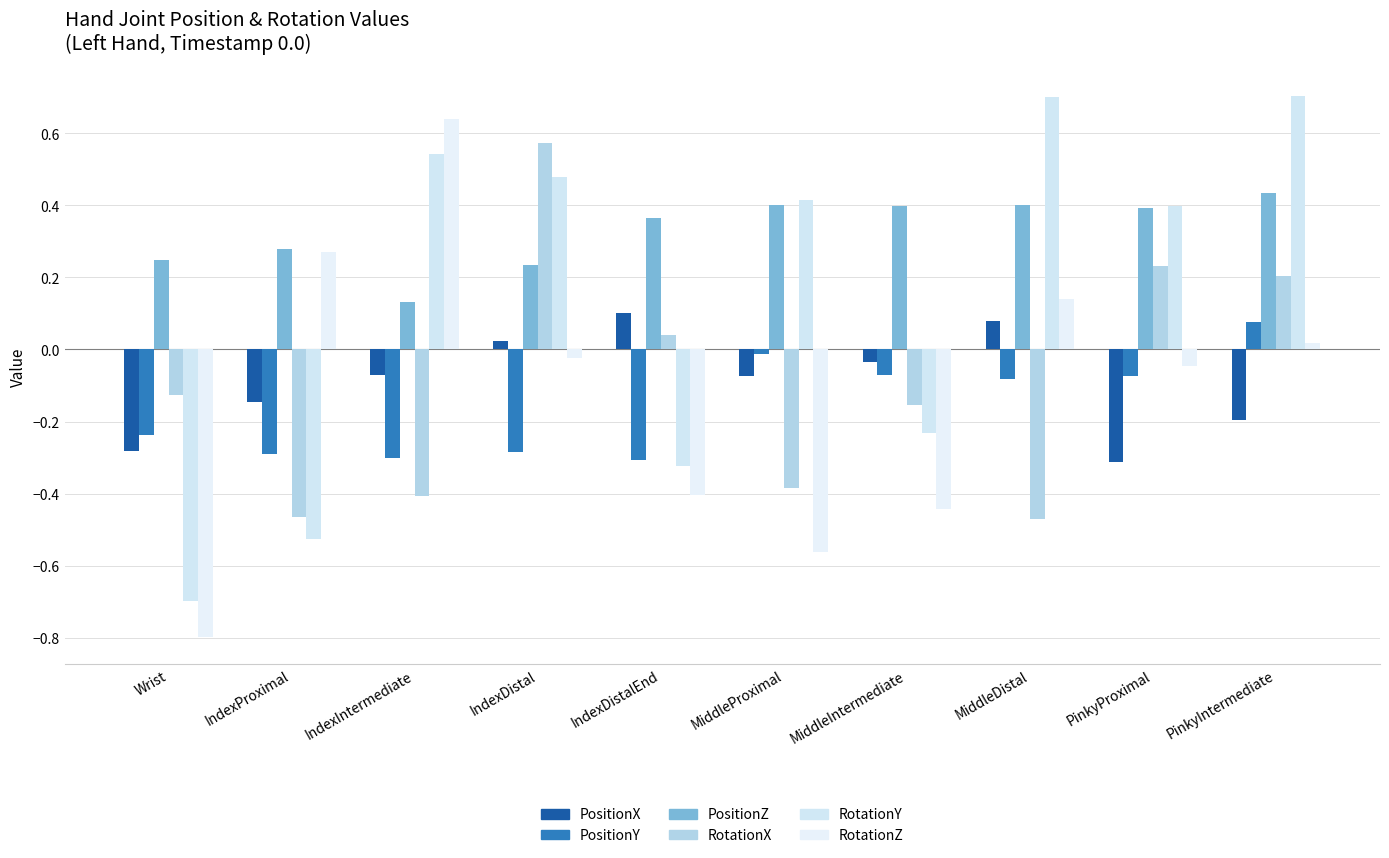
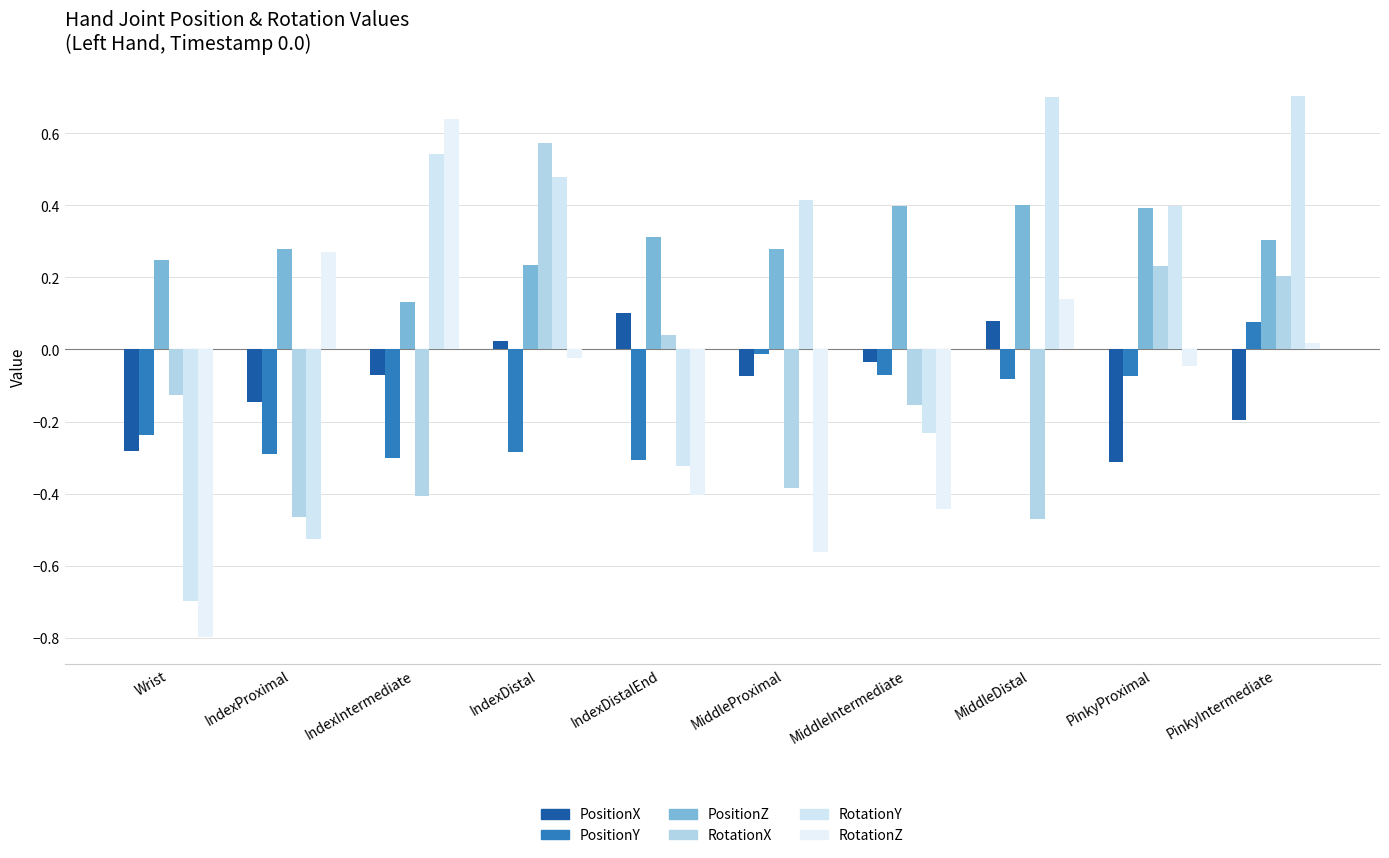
  {
    "PositionZ": {
      "Wrist": 0.25,
      "IndexProximal": 0.28,
      "IndexIntermediate": 0.13,
      "IndexDistal": 0.23,
-     "IndexDistalEnd": 0.37,
-     "MiddleProximal": 0.40,
+     "IndexDistalEnd": 0.31,
+     "MiddleProximal": 0.28,
      "MiddleIntermediate": 0.40,
      "MiddleDistal": 0.40,
      "PinkyProximal": 0.39,
-     "PinkyIntermediate": 0.44
+     "PinkyIntermediate": 0.30
    }
  }
